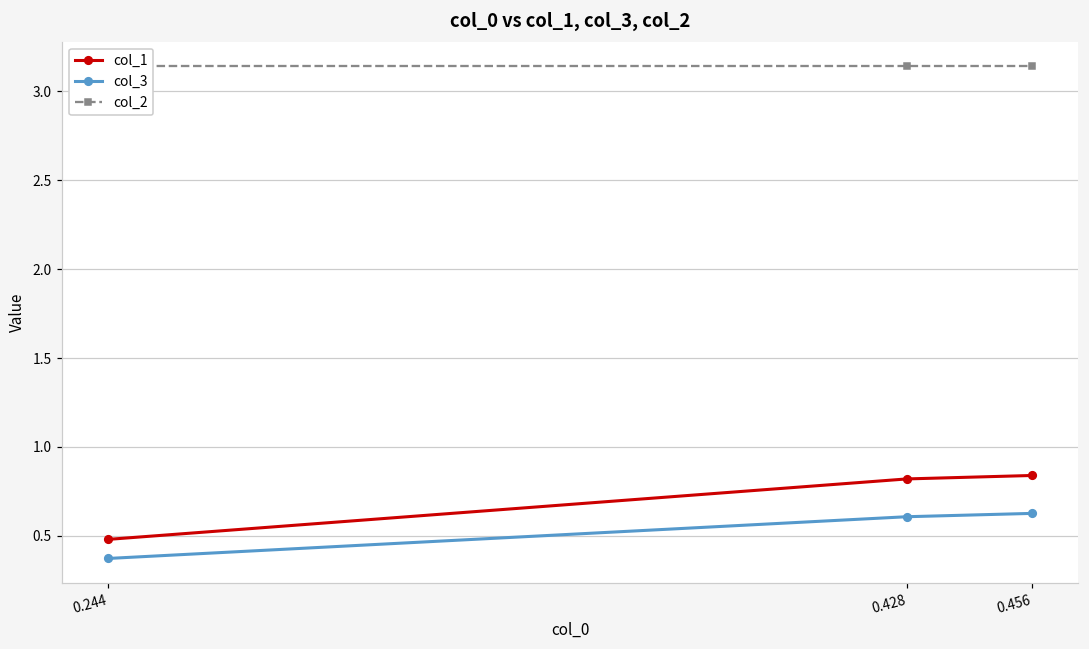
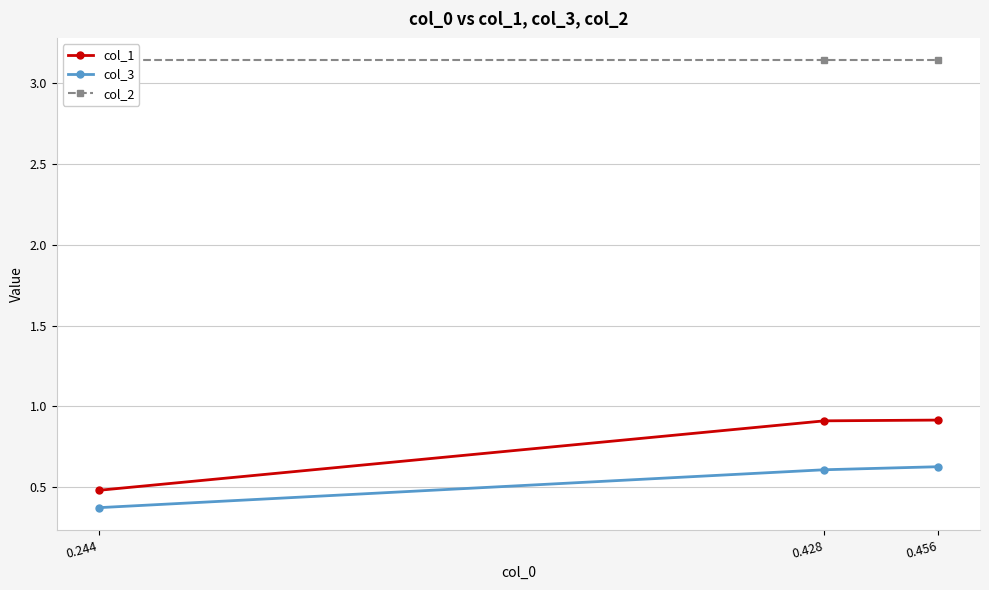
  {
    "col_1": {
      "0.244": 0.48,
-     "0.428": 0.82,
-     "0.456": 0.84
+     "0.428": 0.91,
+     "0.456": 0.91
    },
    "col_3": {
      "0.244": 0.37,
      "0.428": 0.61,
      "0.456": 0.63
    },
    "col_2": {
      "0.428": 3.14,
      "0.456": 3.14
    }
  }
